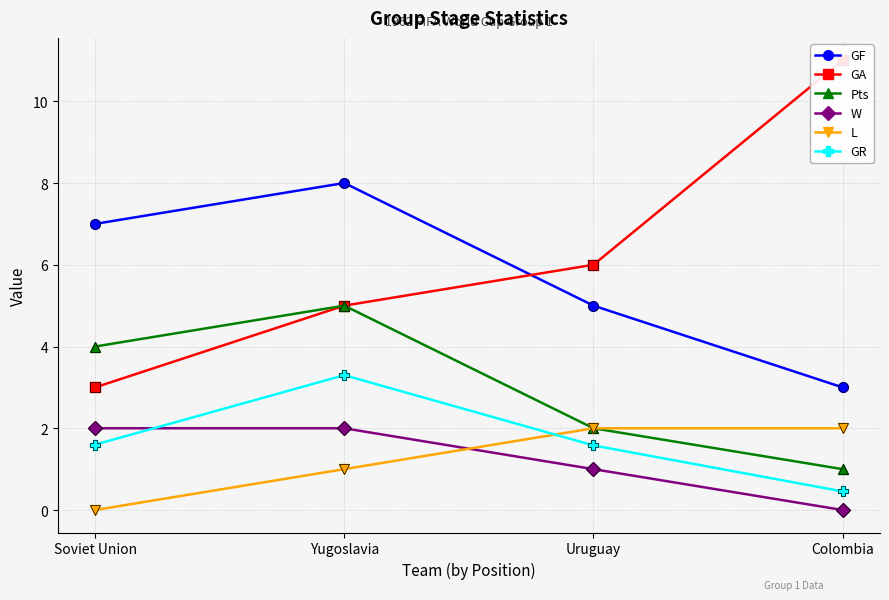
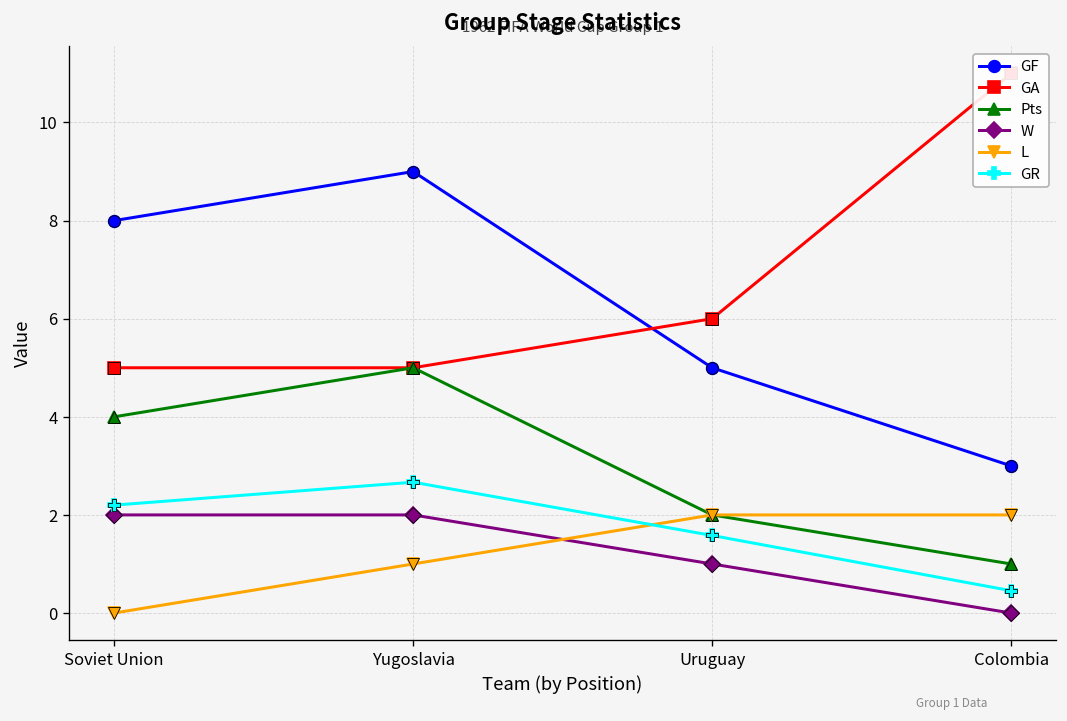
  {
    "GF": {
-     "Soviet Union": 7,
-     "Yugoslavia": 8,
+     "Soviet Union": 8,
+     "Yugoslavia": 9,
      "Uruguay": 5,
      "Colombia": 3
    },
    "GA": {
-     "Soviet Union": 3,
+     "Soviet Union": 5,
      "Uruguay": 6
    },
    "Pts": {
      "Soviet Union": 4.0,
      "Colombia": 1.0
    },
    "W": {
      "Soviet Union": 2.0,
      "Yugoslavia": 2.0,
      "Uruguay": 1.0,
      "Colombia": 0.0
    },
    "L": {
      "Soviet Union": 0.0,
      "Yugoslavia": 1.0,
      "Colombia": 2.0
    },
    "GR": {
-     "Soviet Union": 1.6,
-     "Yugoslavia": 3.3,
+     "Soviet Union": 2.2,
+     "Yugoslavia": 2.7,
      "Uruguay": 1.6,
      "Colombia": 0.5
    }
  }
